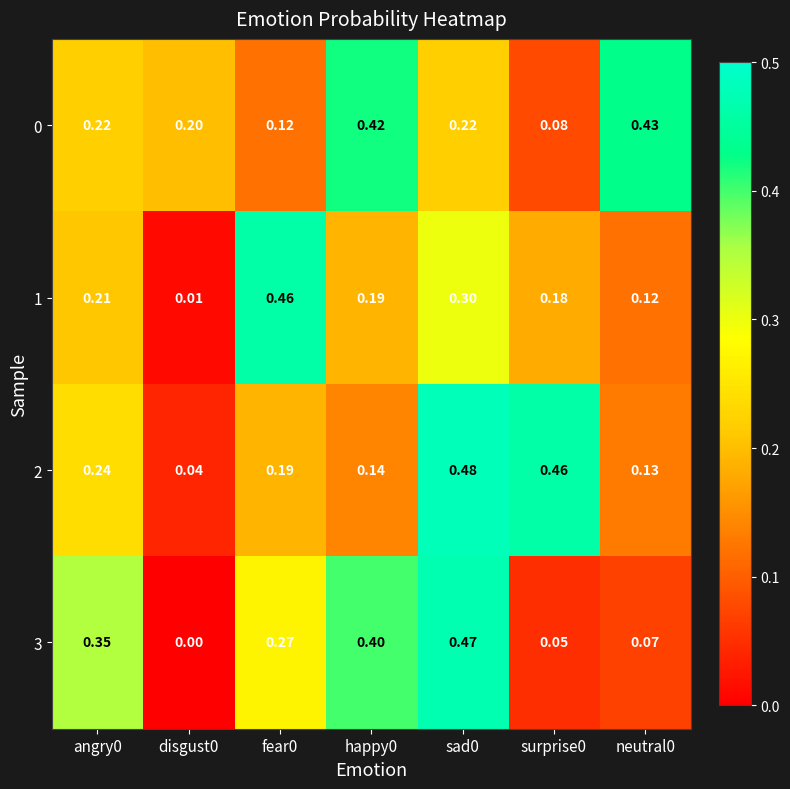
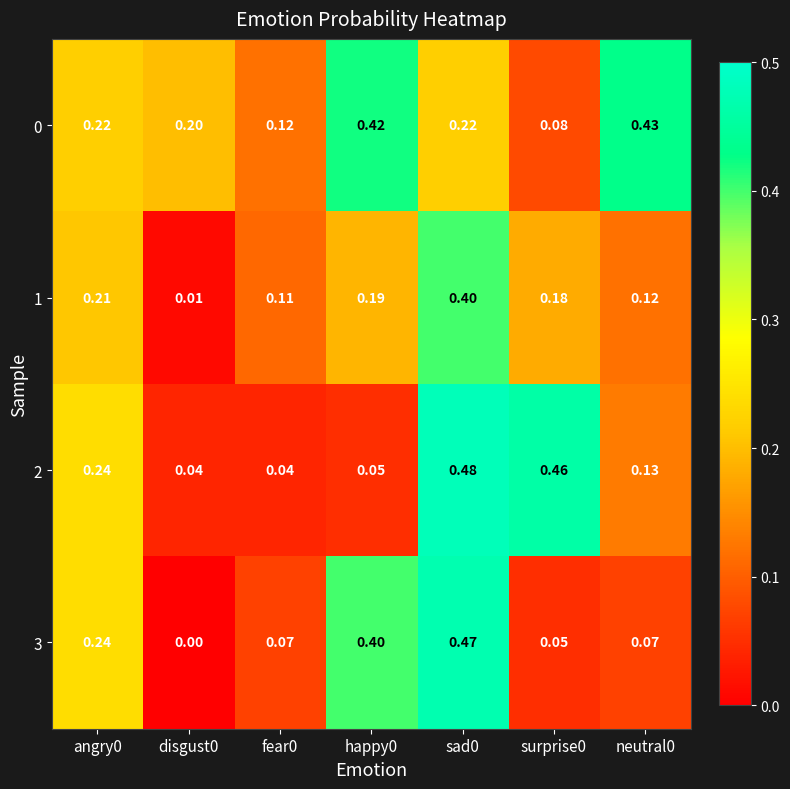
  {
    "0": {
      "angry0": 0.22,
      "disgust0": 0.20,
      "fear0": 0.12,
      "happy0": 0.42,
      "sad0": 0.22,
      "surprise0": 0.08,
      "neutral0": 0.43
    },
    "1": {
      "angry0": 0.21,
      "disgust0": 0.01,
-     "fear0": 0.46,
+     "fear0": 0.11,
      "happy0": 0.19,
-     "sad0": 0.30,
+     "sad0": 0.40,
      "surprise0": 0.18,
      "neutral0": 0.12
    },
    "2": {
      "angry0": 0.24,
      "disgust0": 0.04,
-     "fear0": 0.19,
-     "happy0": 0.14,
+     "fear0": 0.04,
+     "happy0": 0.05,
      "sad0": 0.48,
      "surprise0": 0.46,
      "neutral0": 0.13
    },
    "3": {
-     "angry0": 0.35,
+     "angry0": 0.24,
      "disgust0": 0.00,
-     "fear0": 0.27,
+     "fear0": 0.07,
      "happy0": 0.40,
      "sad0": 0.47,
      "surprise0": 0.05,
      "neutral0": 0.07
    }
  }
